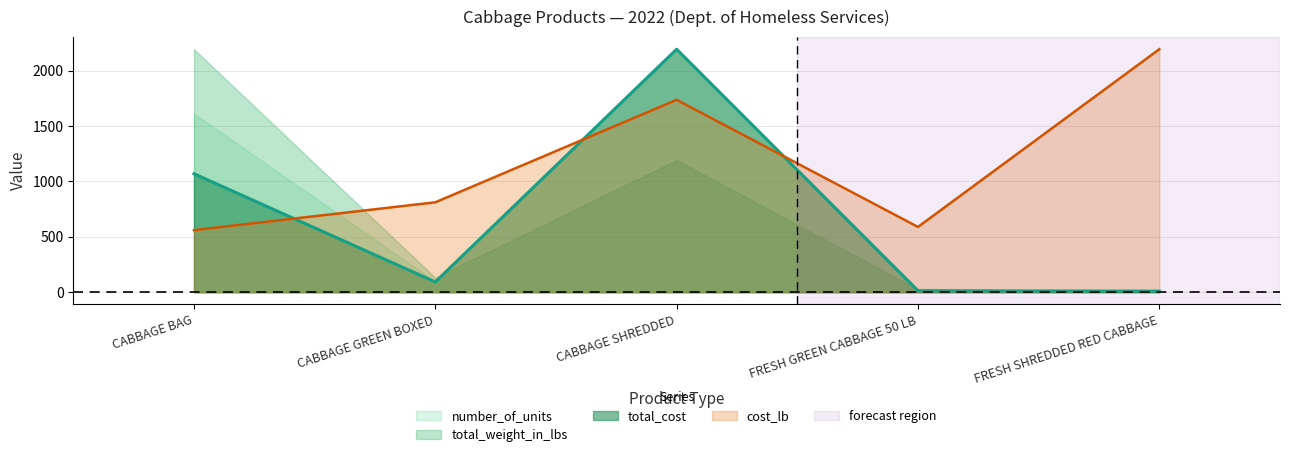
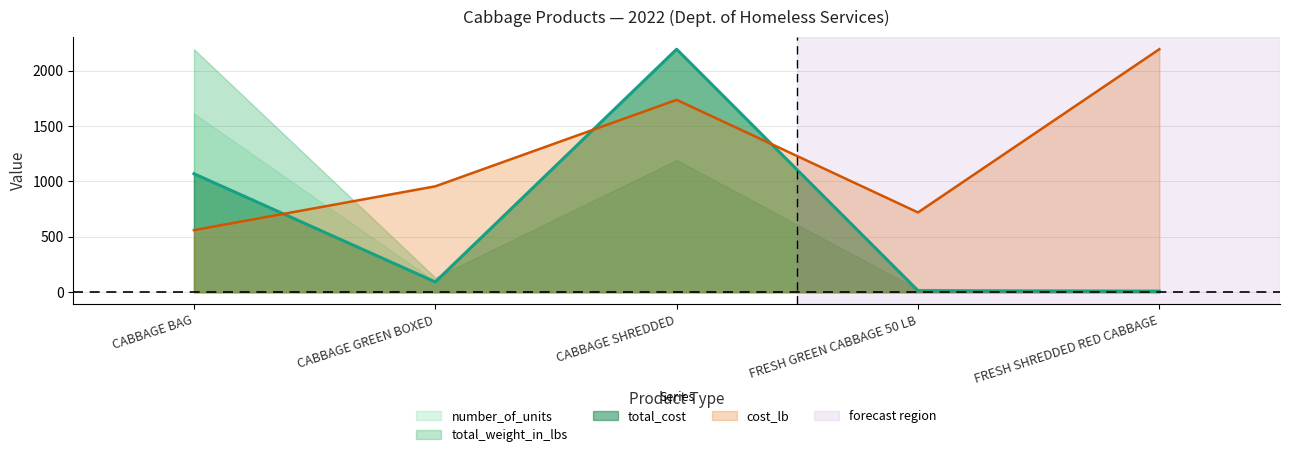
  {
    "cost_lb": {
      "CABBAGE BAG": 560,
-     "CABBAGE GREEN BOXED": 810,
+     "CABBAGE GREEN BOXED": 960,
      "CABBAGE SHREDDED": 1740,
-     "FRESH GREEN CABBAGE 50 LB": 590,
+     "FRESH GREEN CABBAGE 50 LB": 720,
      "FRESH SHREDDED RED CABBAGE": 2190
    }
  }
